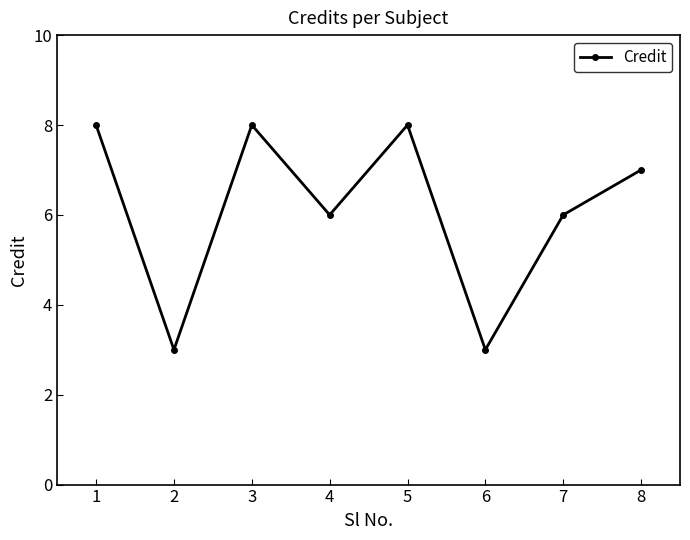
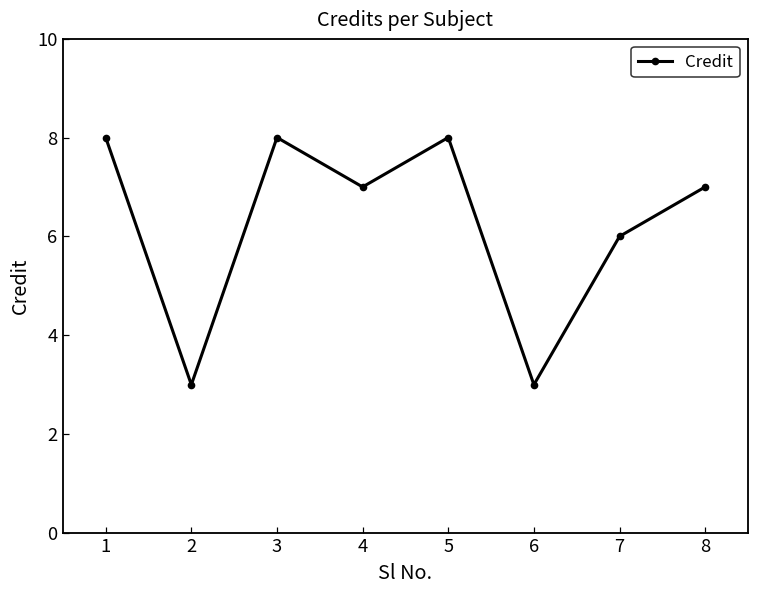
  {
    "1": 8,
    "2": 3,
    "3": 8,
-   "4": 6,
+   "4": 7,
    "5": 8,
    "6": 3,
    "7": 6,
    "8": 7
  }
